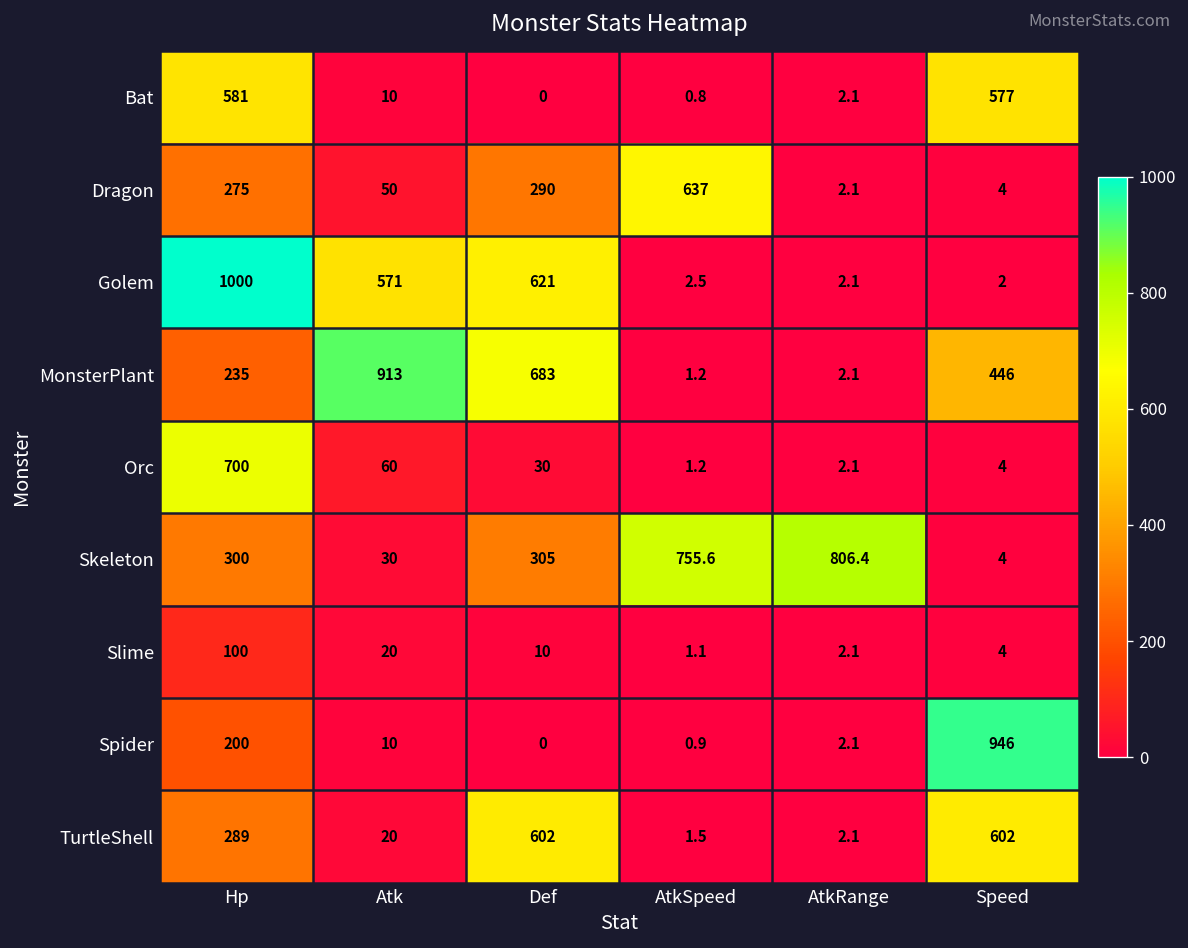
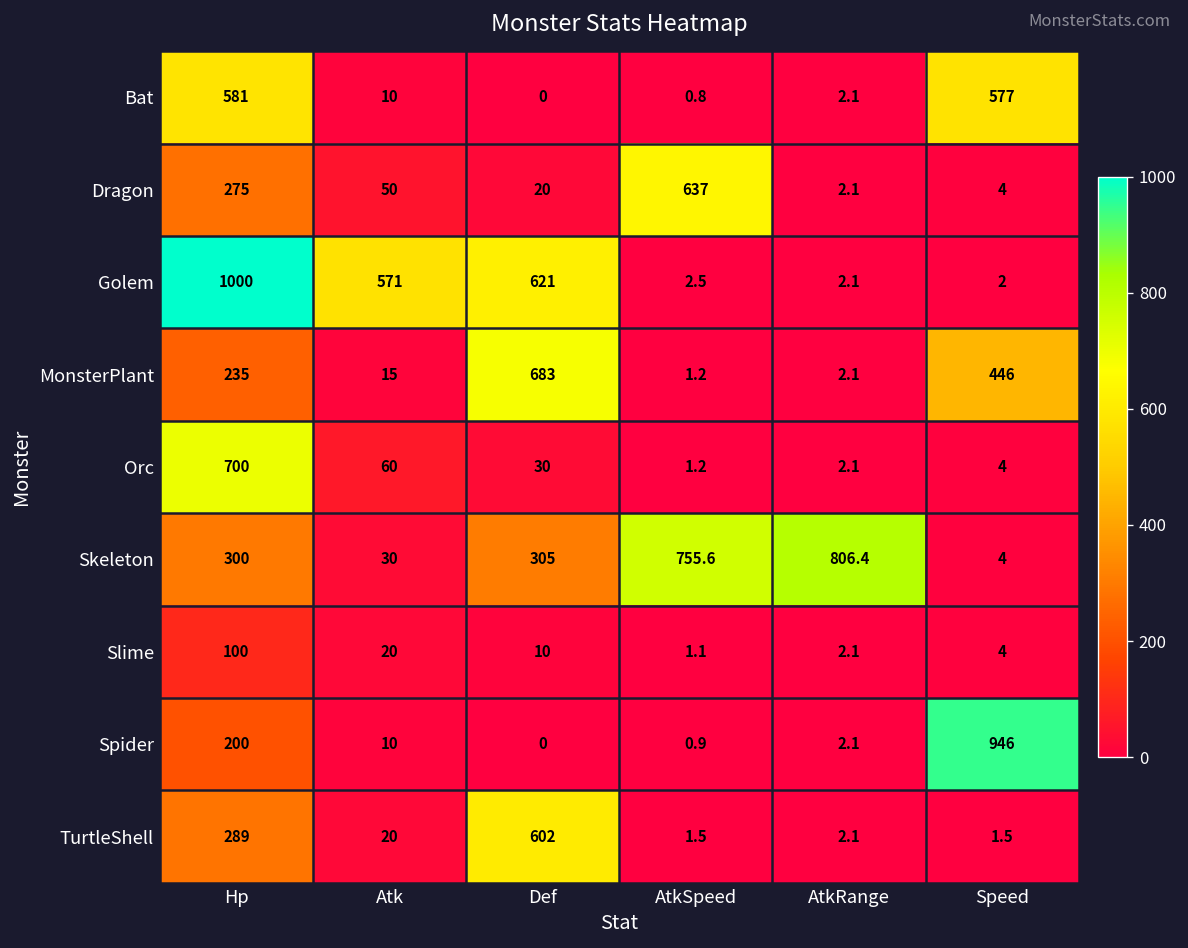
  {
    "Bat": {
      "Hp": 581,
      "Atk": 10,
      "Def": 0,
      "AtkSpeed": 0.8,
      "AtkRange": 2.1,
      "Speed": 577
    },
    "Dragon": {
      "Hp": 275,
      "Atk": 50,
-     "Def": 290,
+     "Def": 20,
      "AtkSpeed": 637,
      "AtkRange": 2.1,
      "Speed": 4
    },
    "Golem": {
      "Hp": 1000,
      "Atk": 571,
      "Def": 621,
      "AtkSpeed": 2.5,
      "AtkRange": 2.1,
      "Speed": 2
    },
    "MonsterPlant": {
      "Hp": 235,
-     "Atk": 913,
+     "Atk": 15,
      "Def": 683,
      "AtkSpeed": 1.2,
      "AtkRange": 2.1,
      "Speed": 446
    },
    "Orc": {
      "Hp": 700,
      "Atk": 60,
      "Def": 30,
      "AtkSpeed": 1.2,
      "AtkRange": 2.1,
      "Speed": 4
    },
    "Skeleton": {
      "Hp": 300,
      "Atk": 30,
      "Def": 305,
      "AtkSpeed": 755.6,
      "AtkRange": 806.4,
      "Speed": 4
    },
    "Slime": {
      "Hp": 100,
      "Atk": 20,
      "Def": 10,
      "AtkSpeed": 1.1,
      "AtkRange": 2.1,
      "Speed": 4
    },
    "Spider": {
      "Hp": 200,
      "Atk": 10,
      "Def": 0,
      "AtkSpeed": 0.9,
      "AtkRange": 2.1,
      "Speed": 946
    },
    "TurtleShell": {
      "Hp": 289,
      "Atk": 20,
      "Def": 602,
      "AtkSpeed": 1.5,
      "AtkRange": 2.1,
-     "Speed": 602
+     "Speed": 1.5
    }
  }
